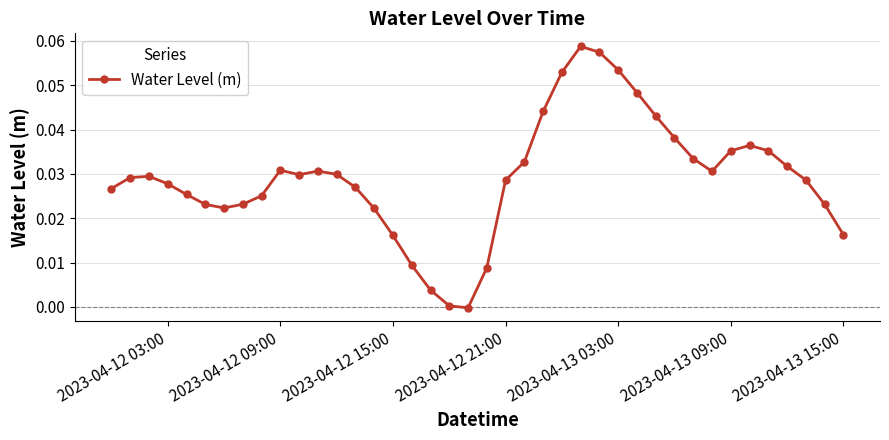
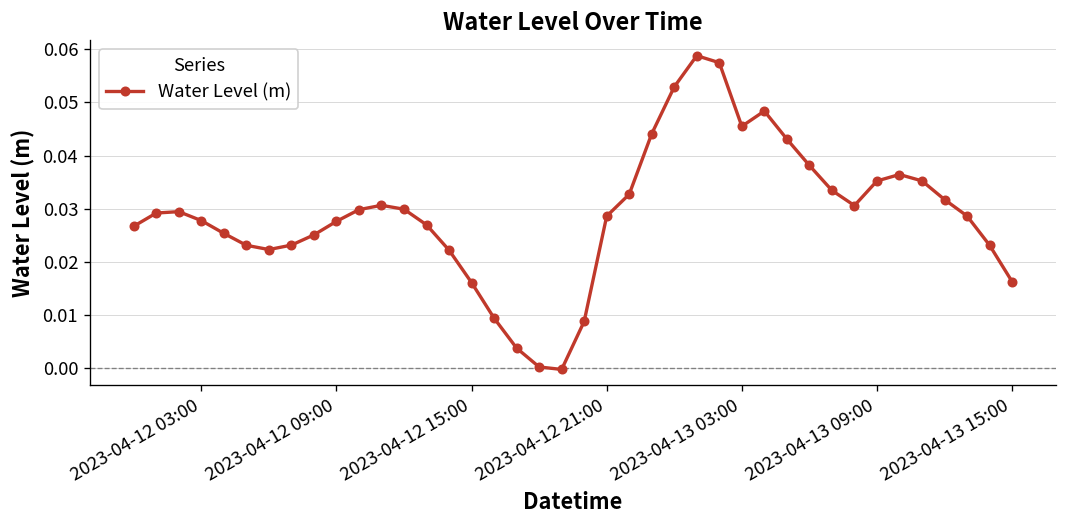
  {
    "2023-04-12 03:00": 0.028,
-   "2023-04-12 09:00": 0.031,
+   "2023-04-12 09:00": 0.028,
    "2023-04-12 15:00": 0.016,
    "2023-04-12 21:00": 0.029,
-   "2023-04-13 03:00": 0.053,
+   "2023-04-13 03:00": 0.045,
    "2023-04-13 09:00": 0.035,
    "2023-04-13 15:00": 0.016
  }
